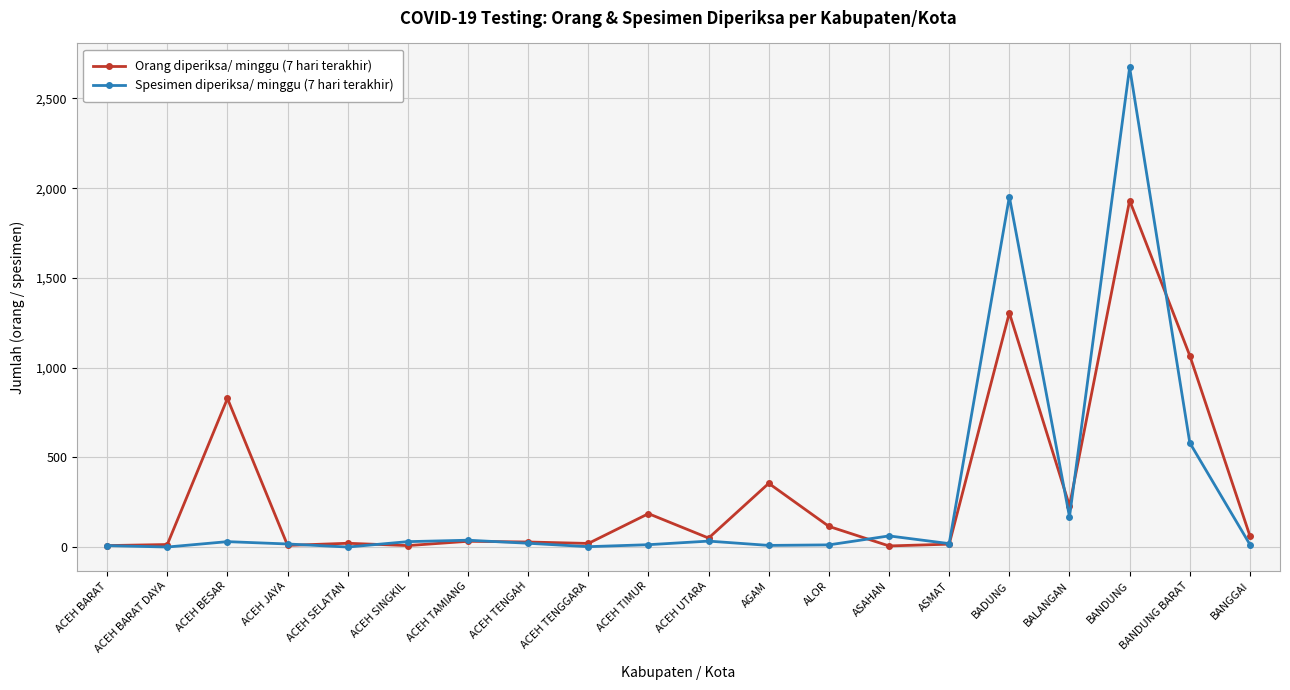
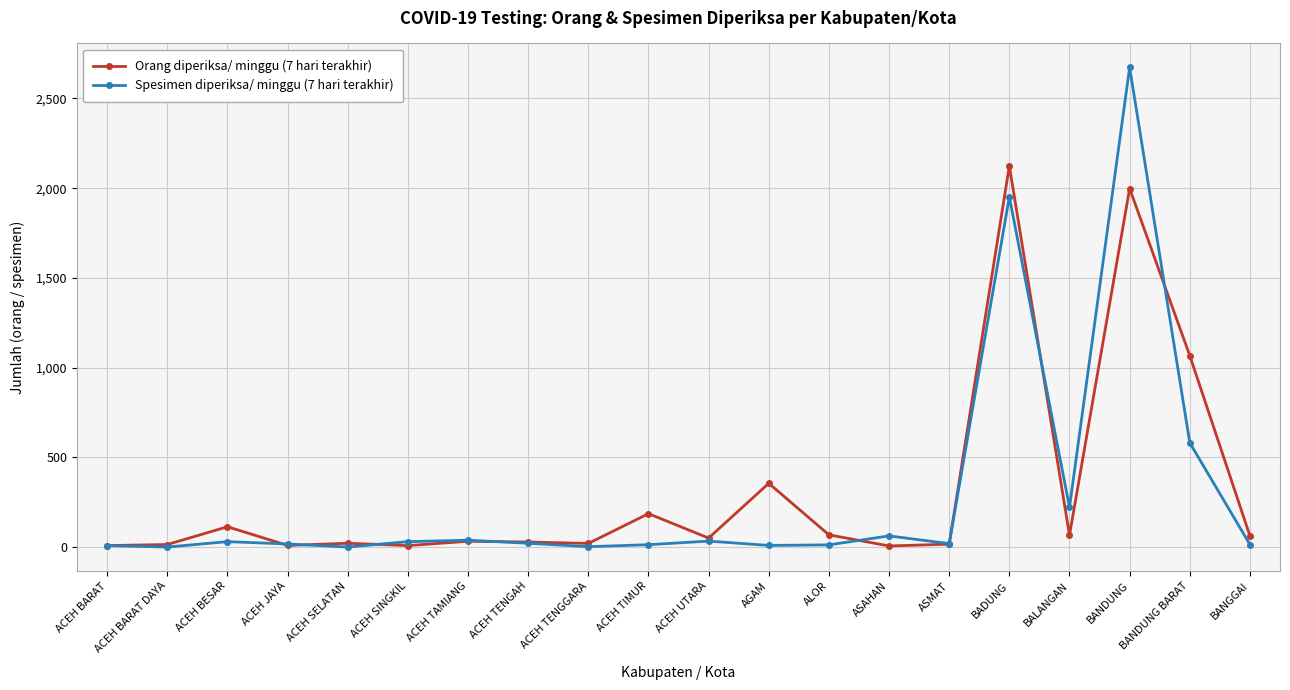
  {
    "Orang diperiksa/ minggu (7 hari terakhir)": {
-     "ACEH BESAR": "830",
+     "ACEH BESAR": "110",
      "ACEH SELATAN": "20",
      "ACEH SINGKIL": "10",
      "ACEH TENGGARA": "20",
      "ACEH TIMUR": "190",
      "ACEH UTARA": "50",
      "AGAM": "360",
-     "ALOR": "120",
+     "ALOR": "70",
      "ASAHAN": "10",
-     "BADUNG": "1,310",
-     "BALANGAN": "230",
-     "BANDUNG": "1,930",
+     "BADUNG": "2,120",
+     "BALANGAN": "70",
+     "BANDUNG": "2,000",
      "BANDUNG BARAT": "1,070",
      "BANGGAI": "60"
    },
    "Spesimen diperiksa/ minggu (7 hari terakhir)": {
      "ACEH BESAR": "30",
      "ACEH SELATAN": "0",
      "ACEH SINGKIL": "30",
      "ACEH TENGGARA": "0",
      "ACEH TIMUR": "10",
      "ACEH UTARA": "30",
      "AGAM": "10",
      "ALOR": "10",
      "ASAHAN": "60",
      "BADUNG": "1,950",
-     "BALANGAN": "170",
+     "BALANGAN": "220",
      "BANDUNG": "2,670",
      "BANDUNG BARAT": "580",
      "BANGGAI": "10"
    }
  }
